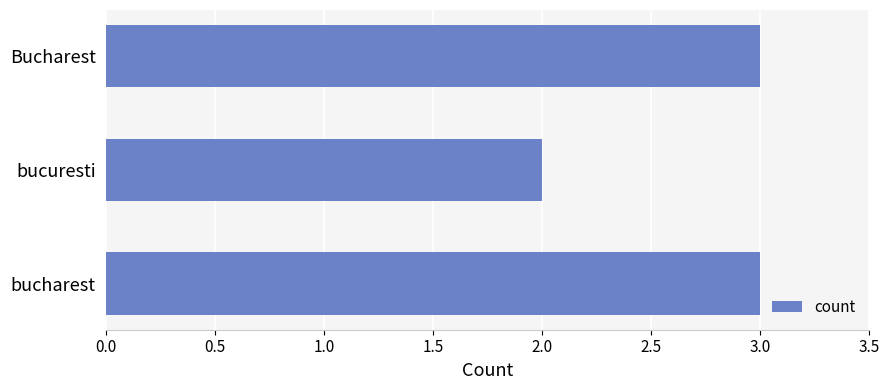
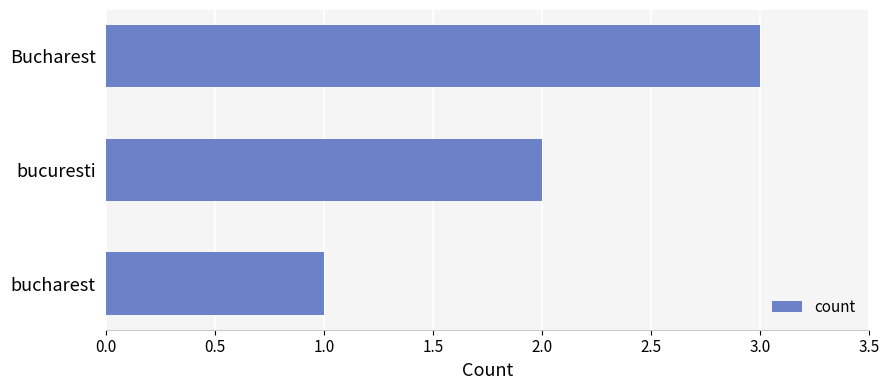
  {
    "Bucharest": 3,
    "bucuresti": 2,
-   "bucharest": 3
+   "bucharest": 1
  }
